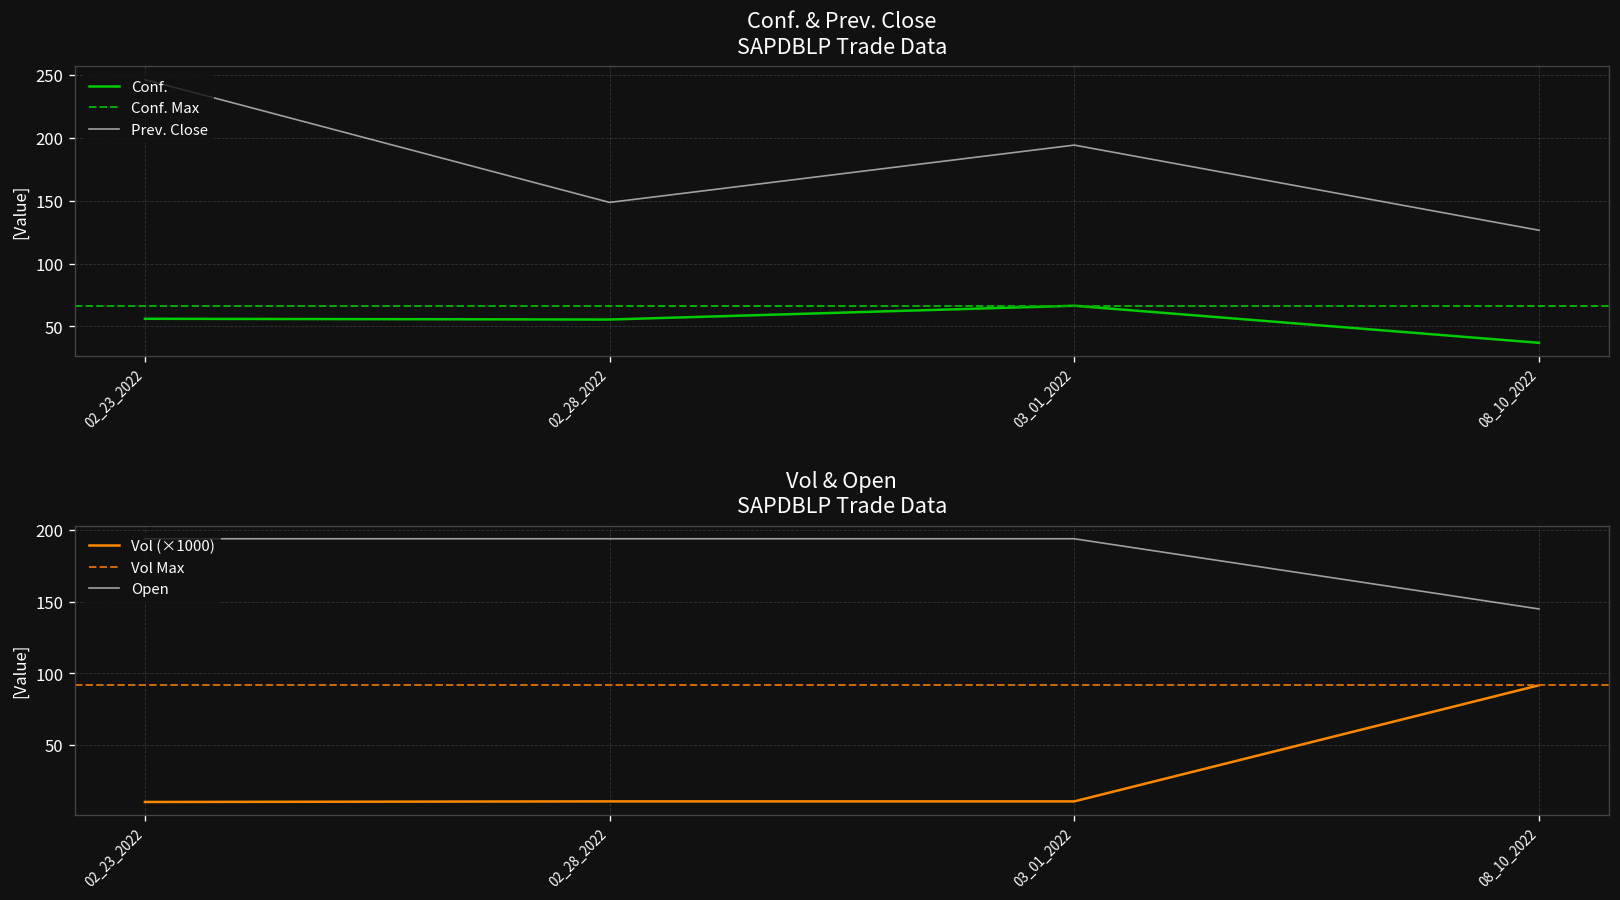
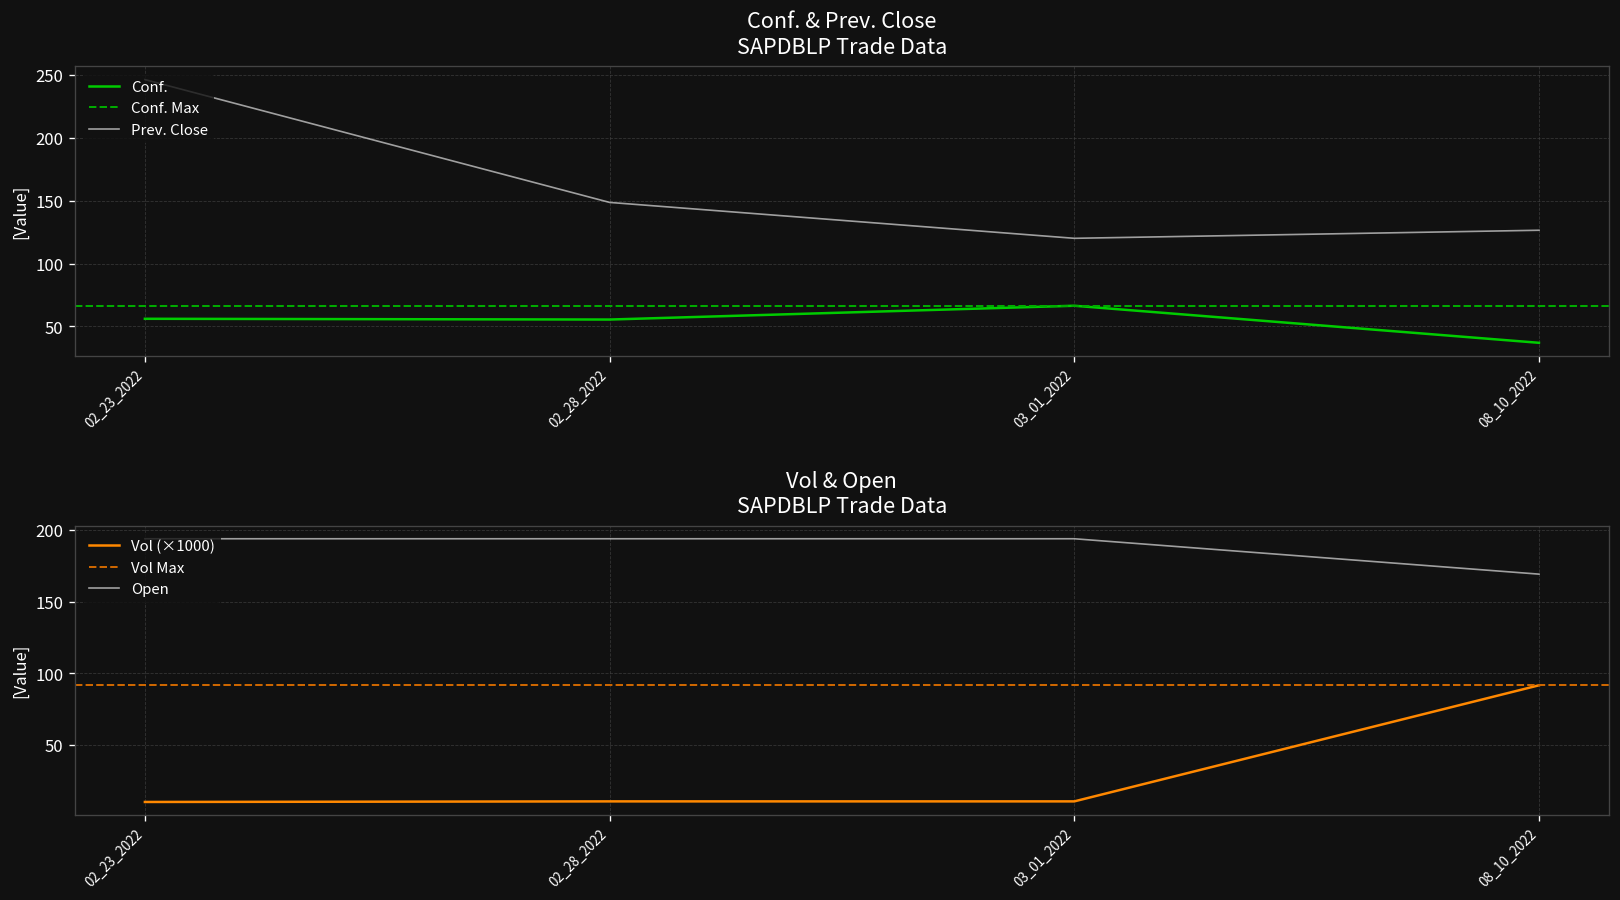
  {
    "Conf. & Prev. Close SAPDBLP Trade Data": {
      "Conf.": {
        "02_23_2022": 56,
        "02_28_2022": 56,
        "03_01_2022": 66,
        "08_10_2022": 37
      },
      "Prev. Close": {
        "02_28_2022": 149,
-       "03_01_2022": 194,
+       "03_01_2022": 120,
        "08_10_2022": 126
      }
    },
    "Vol & Open SAPDBLP Trade Data": {
      "Vol (×1000)": {
        "02_23_2022": 10,
        "02_28_2022": 11,
        "03_01_2022": 11,
        "08_10_2022": 92
      },
      "Open": {
        "02_28_2022": 194,
        "03_01_2022": 194,
-       "08_10_2022": 145
+       "08_10_2022": 169
      }
    }
  }
